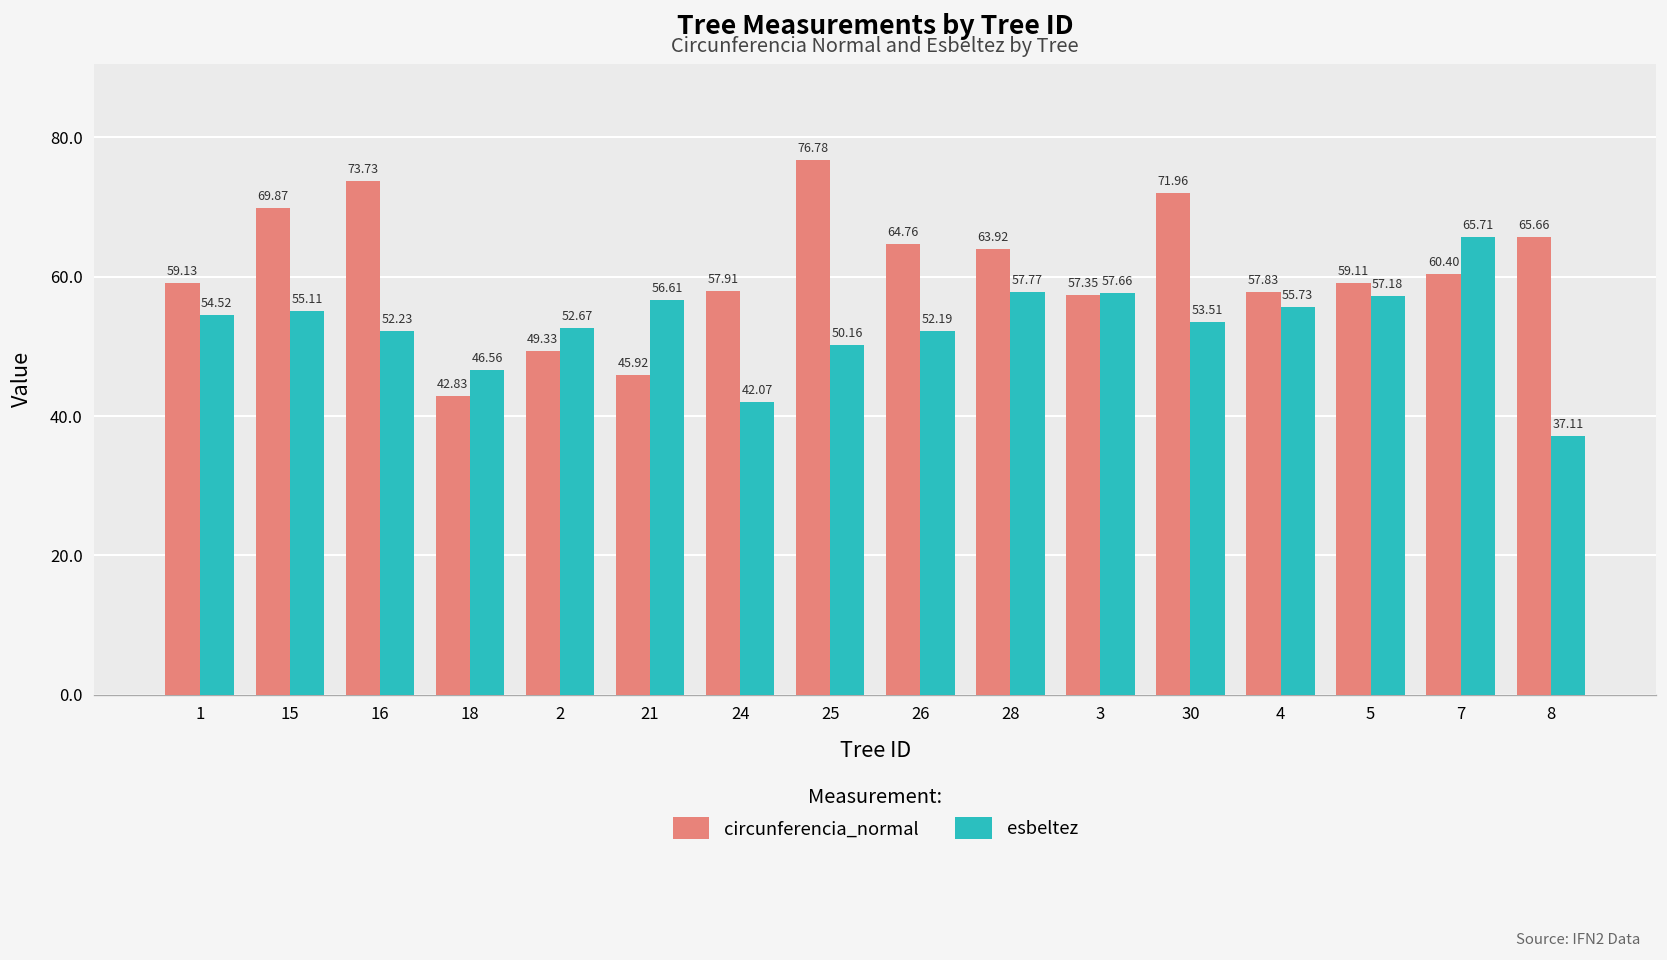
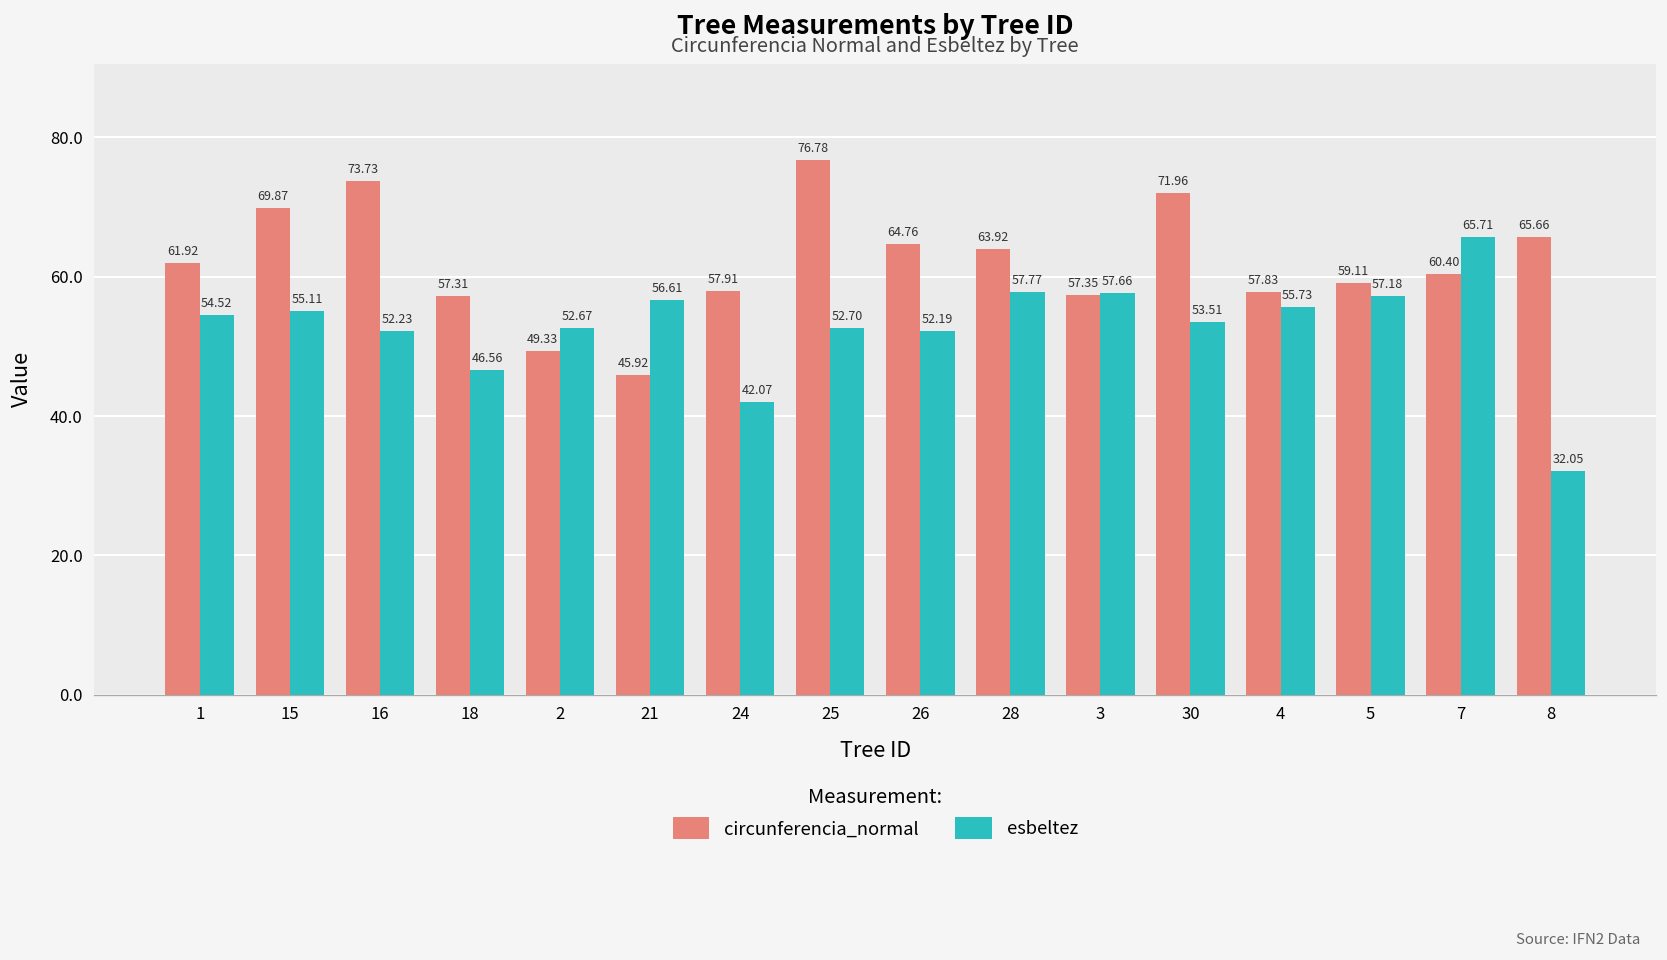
  {
    "circunferencia_normal": {
-     "1": 59.13,
+     "1": 61.92,
      "15": 69.87,
      "16": 73.73,
-     "18": 42.83,
+     "18": 57.31,
      "2": 49.33,
      "21": 45.92,
      "24": 57.91,
      "25": 76.78,
      "26": 64.76,
      "28": 63.92,
      "3": 57.35,
      "30": 71.96,
      "4": 57.83,
      "5": 59.11,
      "7": 60.40,
      "8": 65.66
    },
    "esbeltez": {
      "1": 54.52,
      "15": 55.11,
      "16": 52.23,
      "18": 46.56,
      "2": 52.67,
      "21": 56.61,
      "24": 42.07,
-     "25": 50.16,
+     "25": 52.70,
      "26": 52.19,
      "28": 57.77,
      "3": 57.66,
      "30": 53.51,
      "4": 55.73,
      "5": 57.18,
      "7": 65.71,
-     "8": 37.11
+     "8": 32.05
    }
  }
